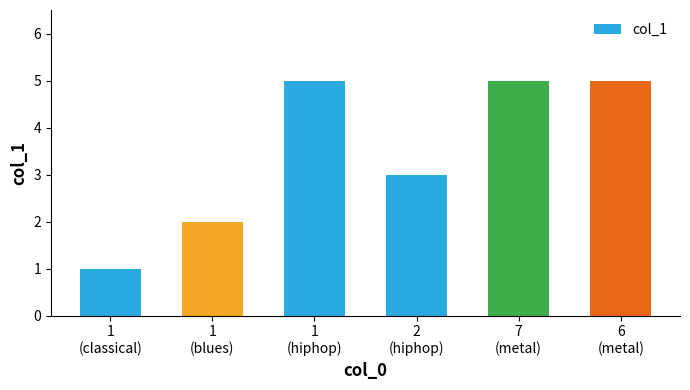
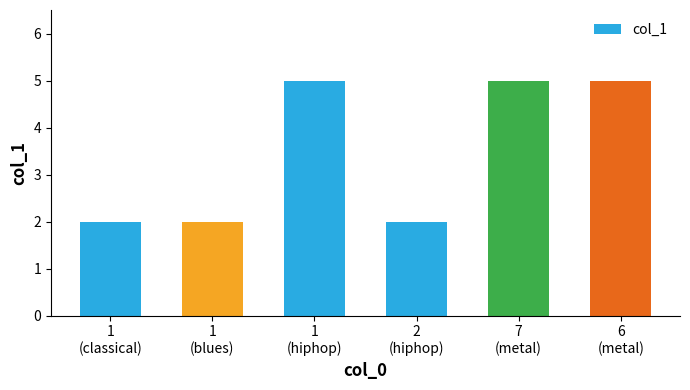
  {
-   "1 (classical)": 1,
+   "1 (classical)": 2,
    "1 (blues)": 2,
    "1 (hiphop)": 5,
-   "2 (hiphop)": 3,
+   "2 (hiphop)": 2,
    "7 (metal)": 5,
    "6 (metal)": 5
  }
